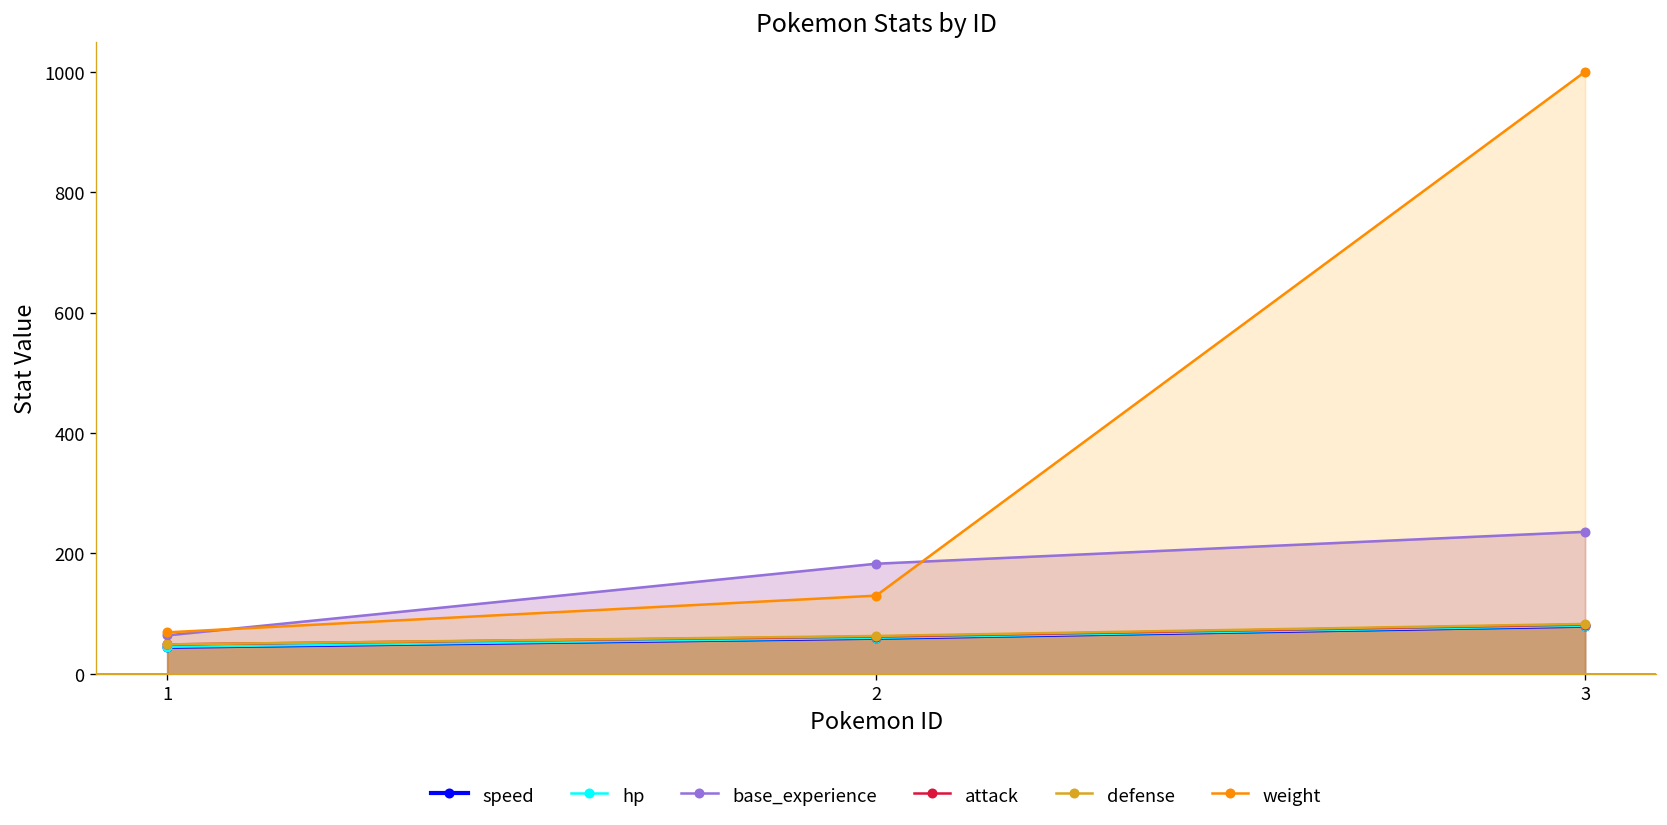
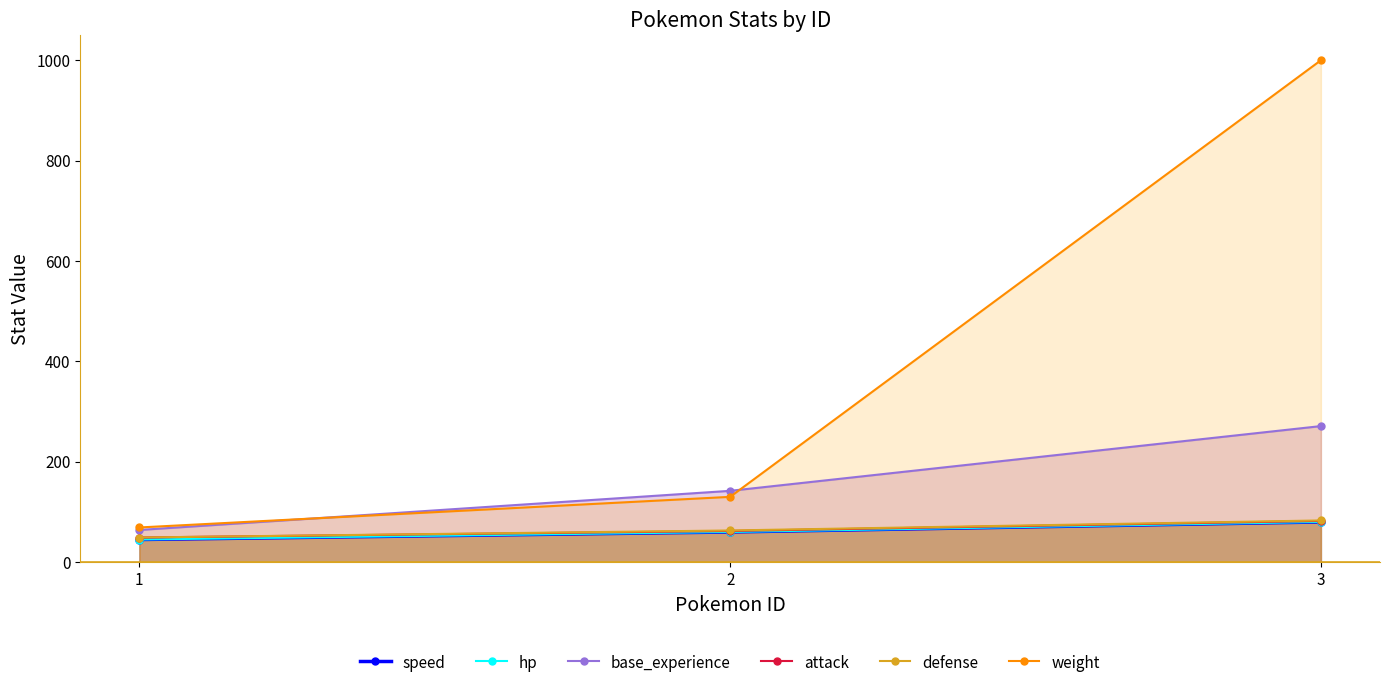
  {
    "base_experience": {
-     "2": 180,
-     "3": 240
+     "2": 140,
+     "3": 270
    }
  }
